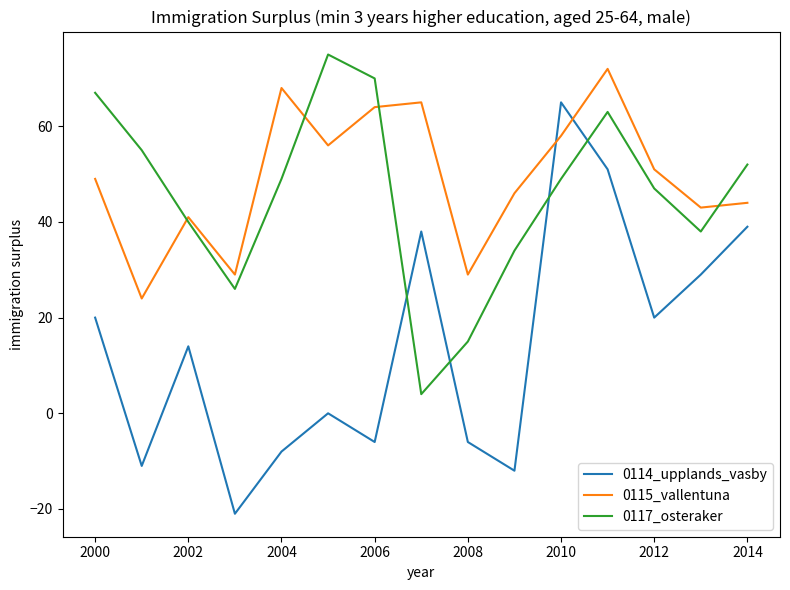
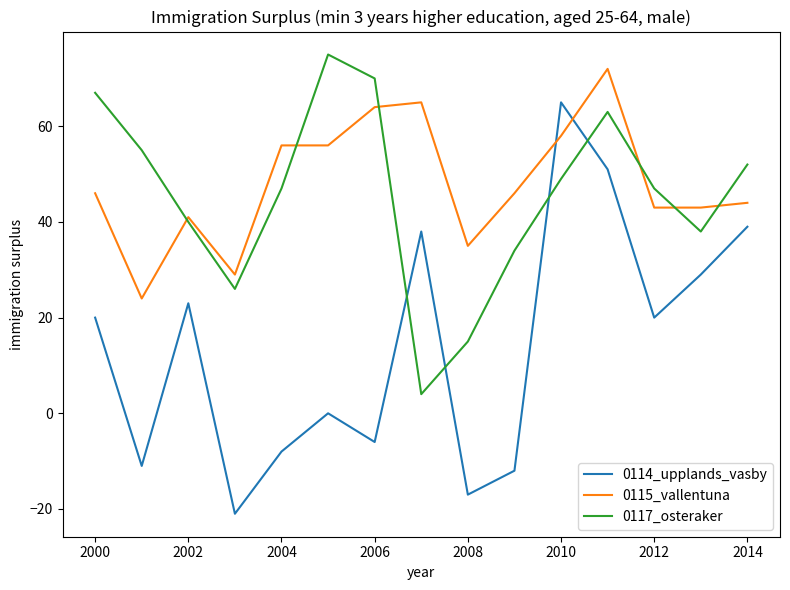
  {
    "0114_upplands_vasby": {
      "2000": 20,
-     "2002": 14,
+     "2002": 23,
      "2004": -8,
      "2006": -6,
-     "2008": -6,
+     "2008": -17,
      "2010": 65,
      "2012": 20,
      "2014": 39
    },
    "0115_vallentuna": {
-     "2000": 49,
+     "2000": 46,
      "2002": 41,
-     "2004": 68,
+     "2004": 56,
      "2006": 64,
-     "2008": 29,
+     "2008": 35,
      "2010": 58,
-     "2012": 51,
+     "2012": 43,
      "2014": 44
    },
    "0117_osteraker": {
      "2000": 67,
      "2002": 40,
-     "2004": 49,
+     "2004": 47,
      "2006": 70,
      "2008": 15,
      "2010": 49,
      "2012": 47,
      "2014": 52
    }
  }
